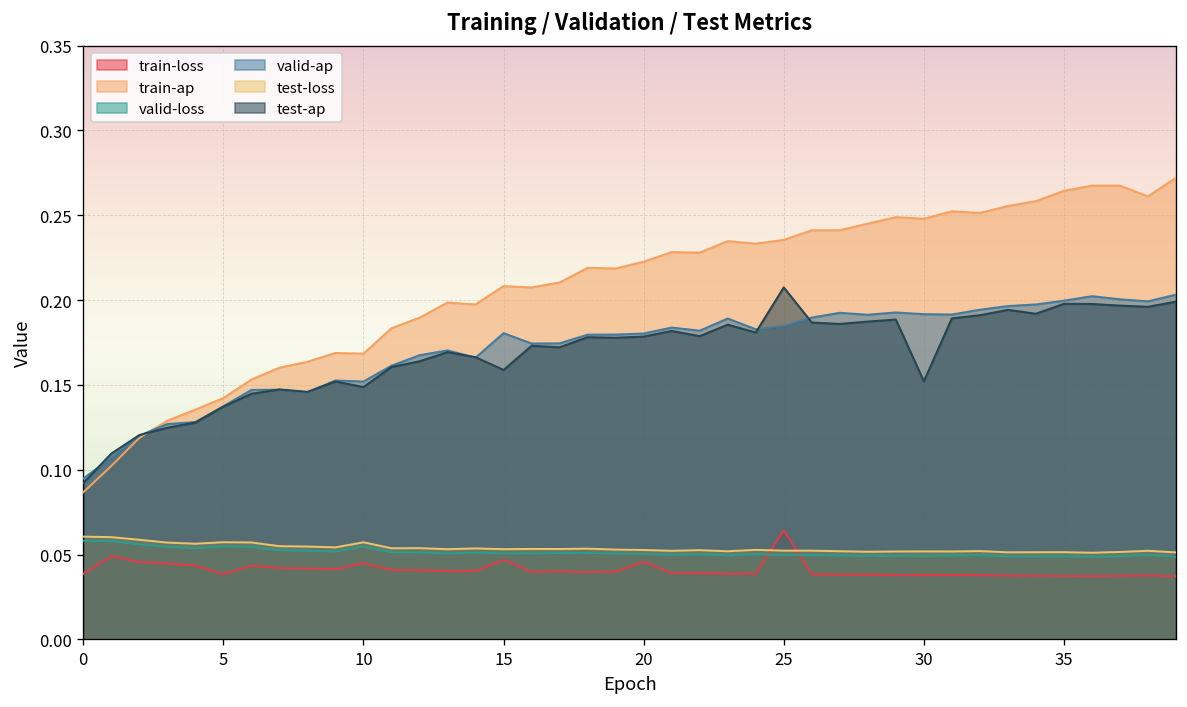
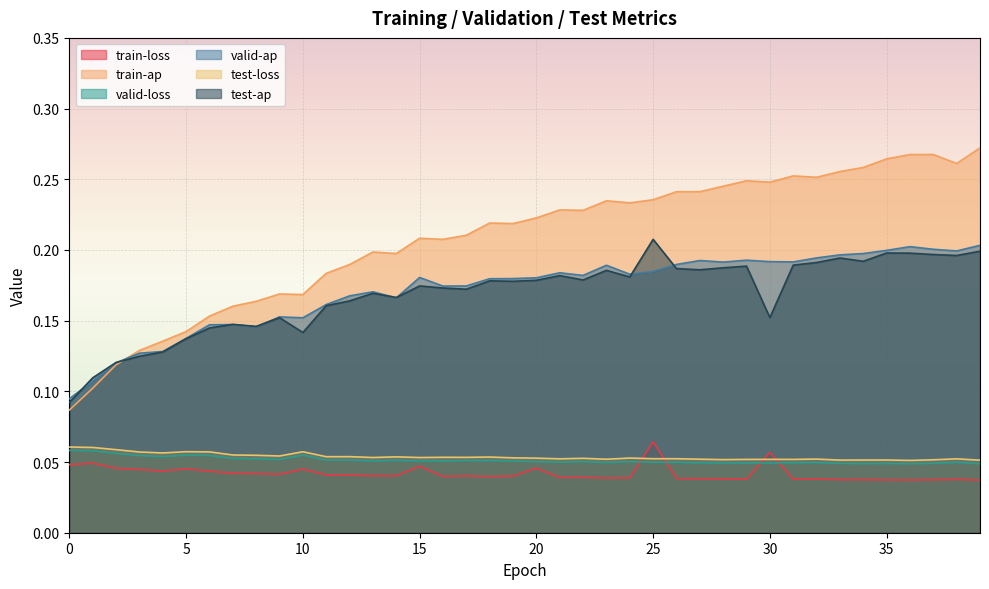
  {
    "train-loss": {
-     "0": 0.039,
-     "5": 0.038,
+     "0": 0.048,
+     "5": 0.045,
      "10": 0.045,
      "15": 0.047,
      "20": 0.046,
      "25": 0.064,
-     "30": 0.038,
+     "30": 0.057,
      "35": 0.037
    },
    "test-ap": {
      "0": 0.092,
-     "10": 0.149,
-     "15": 0.159,
+     "10": 0.142,
+     "15": 0.175,
      "25": 0.208,
      "30": 0.152,
      "35": 0.198
    }
  }
